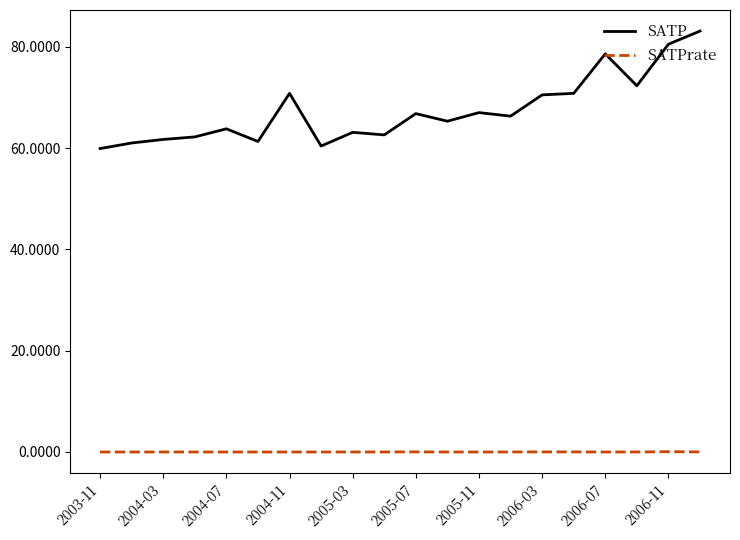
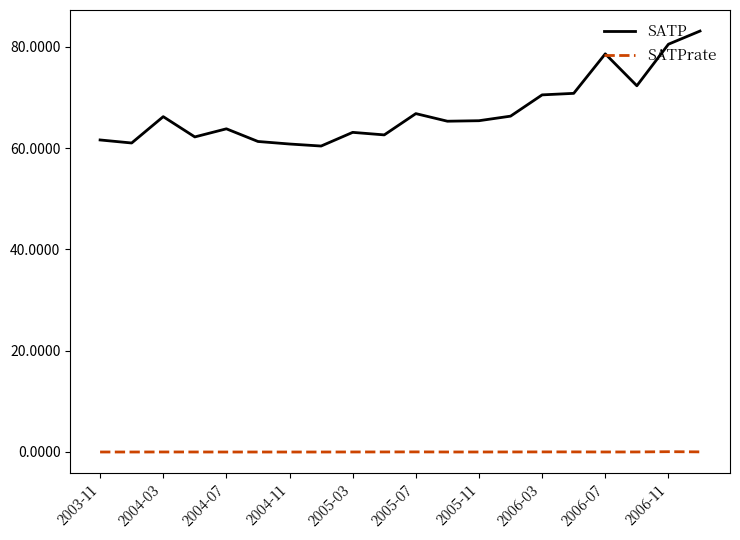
  {
    "SATP": {
-     "2003-11": 60,
-     "2004-03": 62,
+     "2003-11": 62,
+     "2004-03": 66,
      "2004-07": 64,
-     "2004-11": 71,
+     "2004-11": 61,
      "2005-03": 63,
      "2005-07": 67,
-     "2005-11": 67,
+     "2005-11": 65,
      "2006-03": 71,
      "2006-07": 79,
      "2006-11": 81
    },
    "SATPrate": {
      "2003-11": 0,
      "2004-03": 0,
      "2004-07": 0,
      "2004-11": 0,
      "2005-03": 0,
      "2005-07": 0,
      "2005-11": 0,
      "2006-03": 0,
      "2006-07": 0,
      "2006-11": 0
    }
  }
